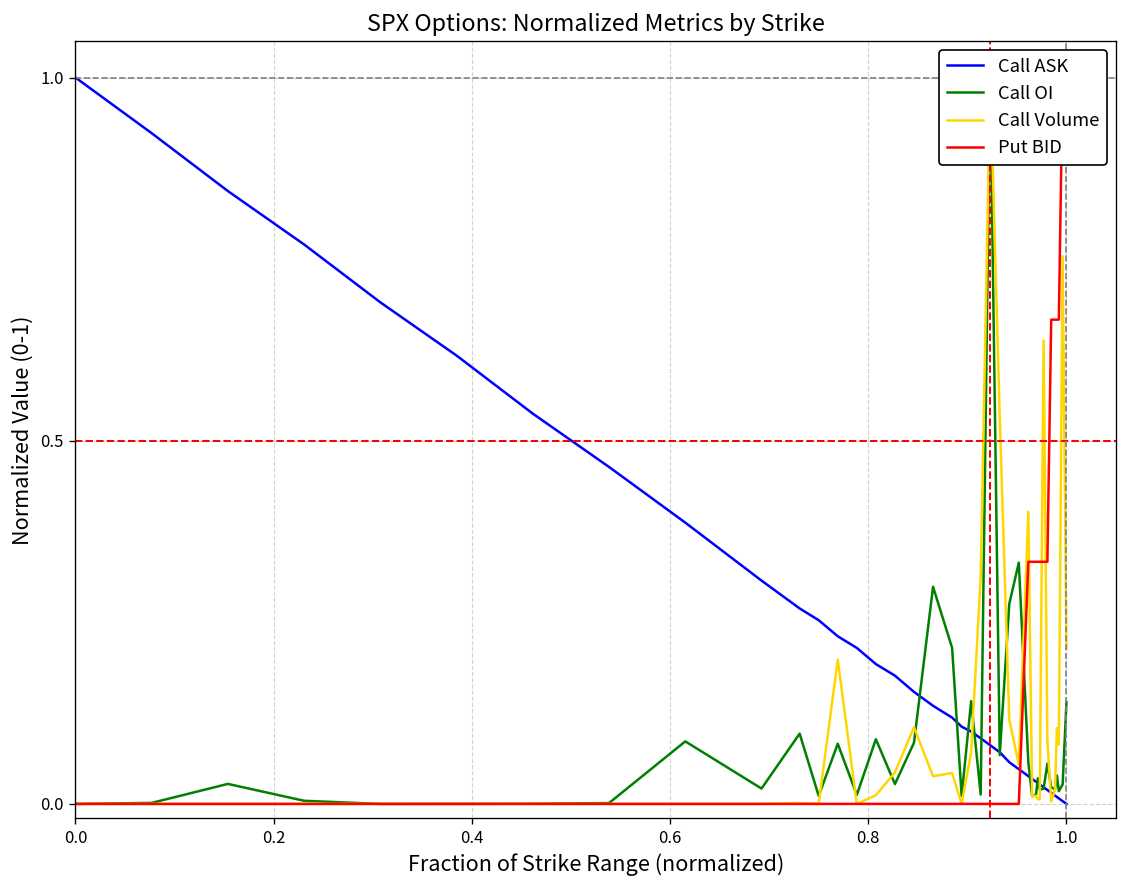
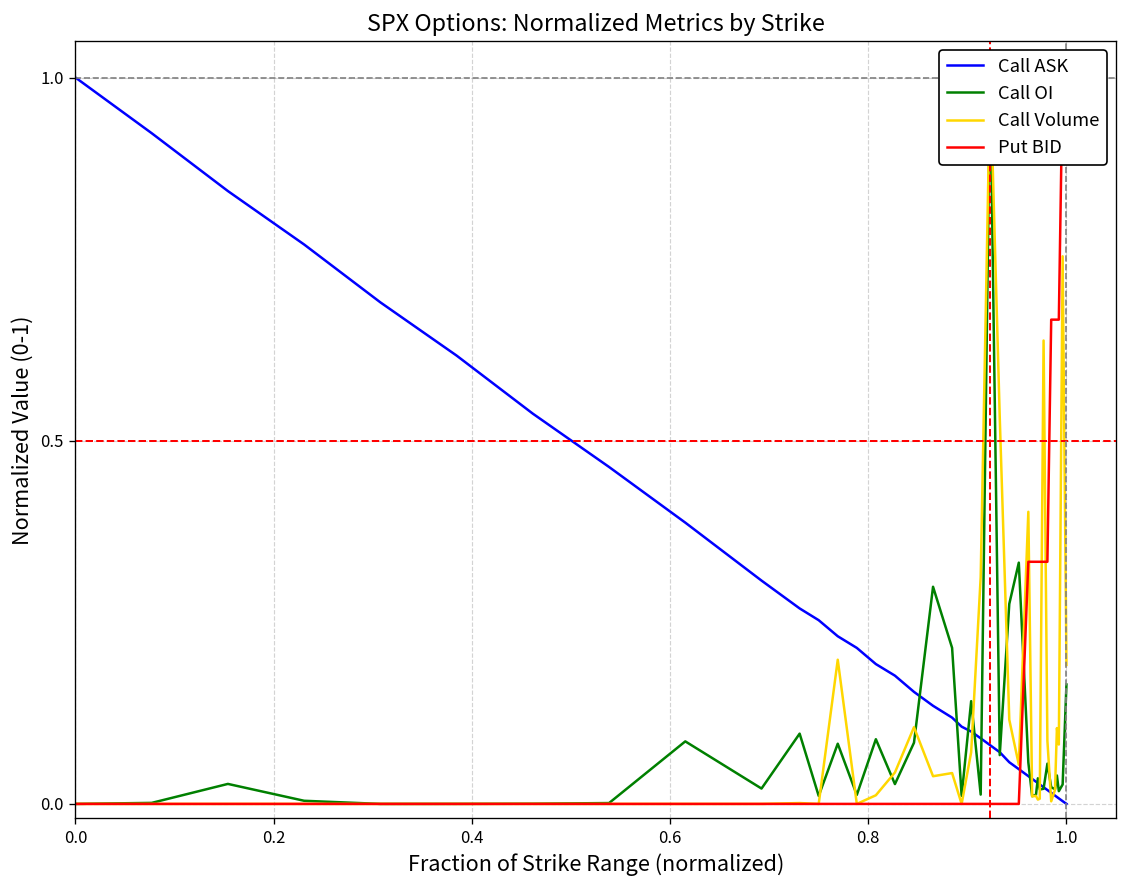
  {
    "Call ASK": {
      "0.0": 1.00,
      "1.0": 0.00
    },
    "Call OI": {
-     "1.0": 0.14
+     "1.0": 0.16
    },
    "Call Volume": {
-     "1.0": 0.21
+     "1.0": 0.19
    }
  }
